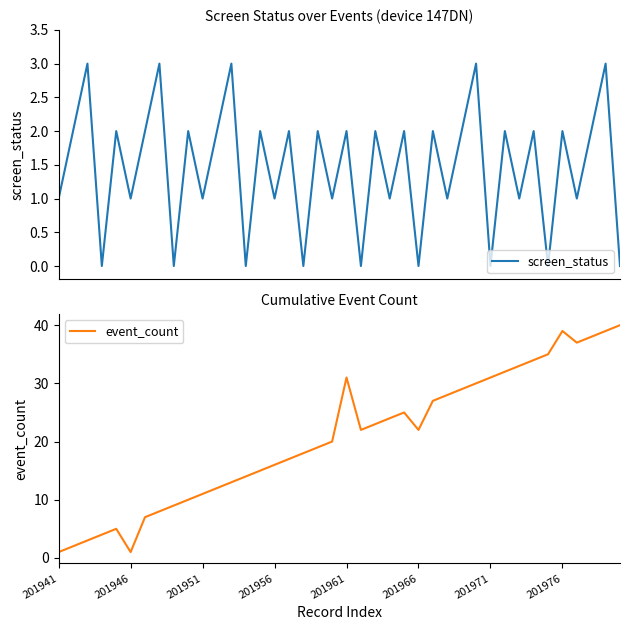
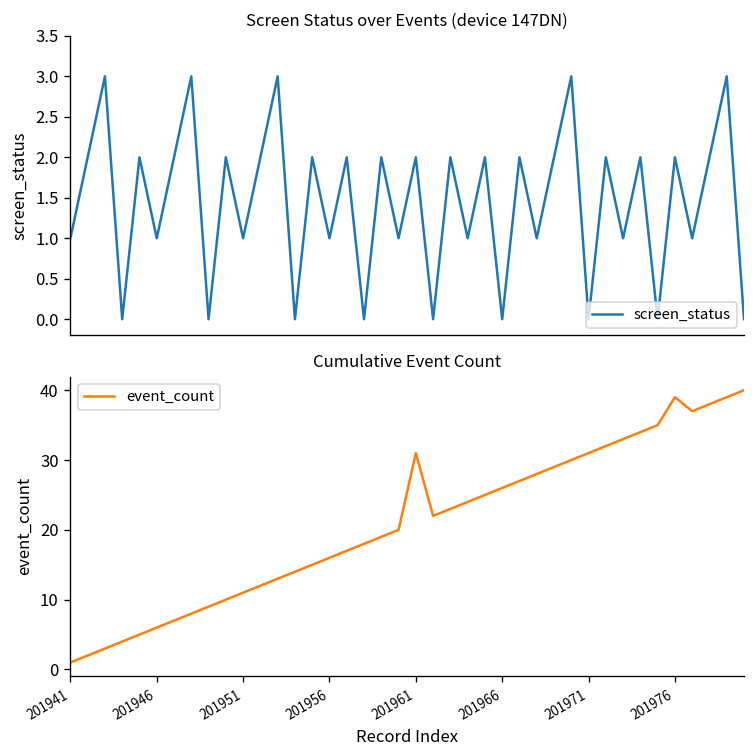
  {
    "Cumulative Event Count": {
      "201941": 1,
-     "201946": 1,
+     "201946": 6,
      "201951": 11,
      "201956": 16,
      "201961": 31,
-     "201966": 22,
+     "201966": 26,
      "201971": 31,
      "201976": 39
    }
  }
